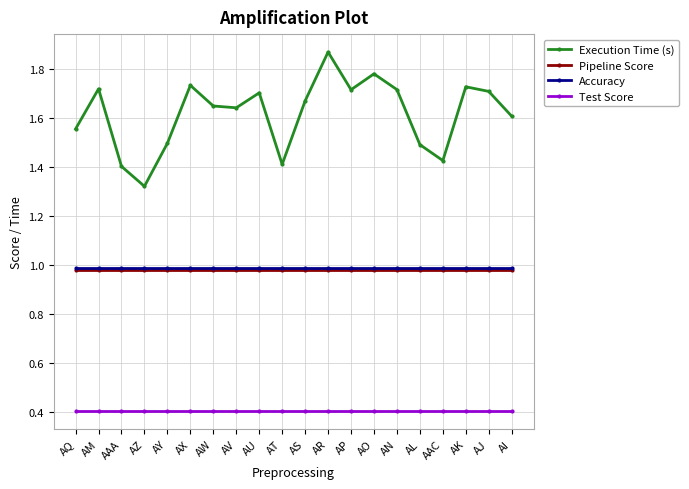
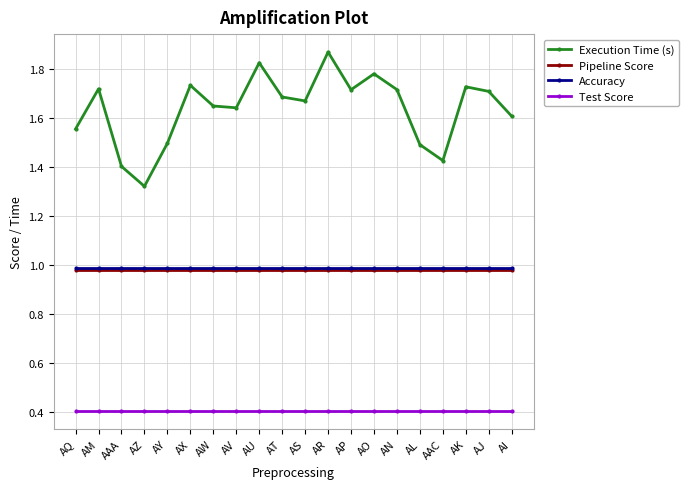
  {
    "Execution Time (s)": {
      "AQ": 1.56,
      "AM": 1.72,
      "AAA": 1.40,
      "AZ": 1.32,
      "AY": 1.50,
      "AX": 1.73,
      "AW": 1.65,
      "AV": 1.64,
-     "AU": 1.70,
-     "AT": 1.41,
+     "AU": 1.83,
+     "AT": 1.69,
      "AS": 1.67,
      "AR": 1.87,
      "AP": 1.72,
      "AO": 1.78,
      "AN": 1.72,
      "AL": 1.49,
      "AAC": 1.43,
      "AK": 1.73,
      "AJ": 1.71,
      "AI": 1.61
    },
    "Test Score": {
      "AQ": 0.40,
      "AM": 0.40,
      "AAA": 0.40,
      "AZ": 0.40,
      "AY": 0.40,
      "AX": 0.40,
      "AW": 0.40,
      "AV": 0.40,
      "AU": 0.40,
      "AT": 0.40,
      "AS": 0.40,
      "AR": 0.40,
      "AP": 0.40,
      "AO": 0.40,
      "AN": 0.40,
      "AL": 0.40,
      "AAC": 0.40,
      "AK": 0.40,
      "AJ": 0.40,
      "AI": 0.40
    }
  }
